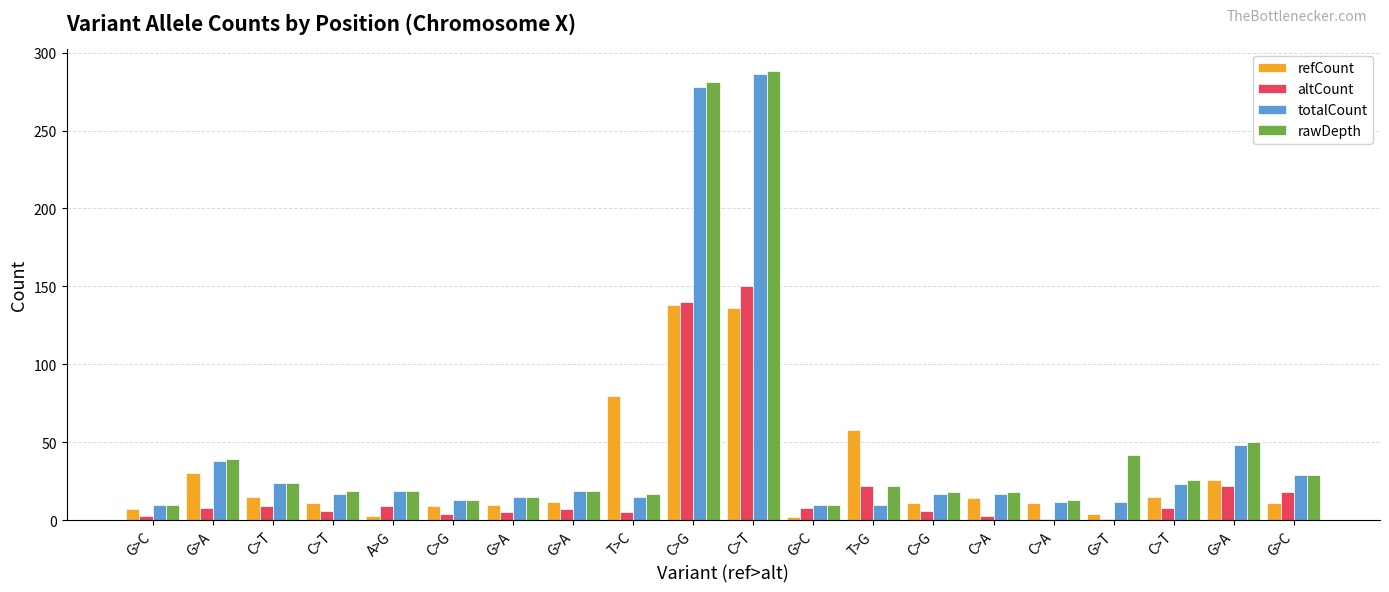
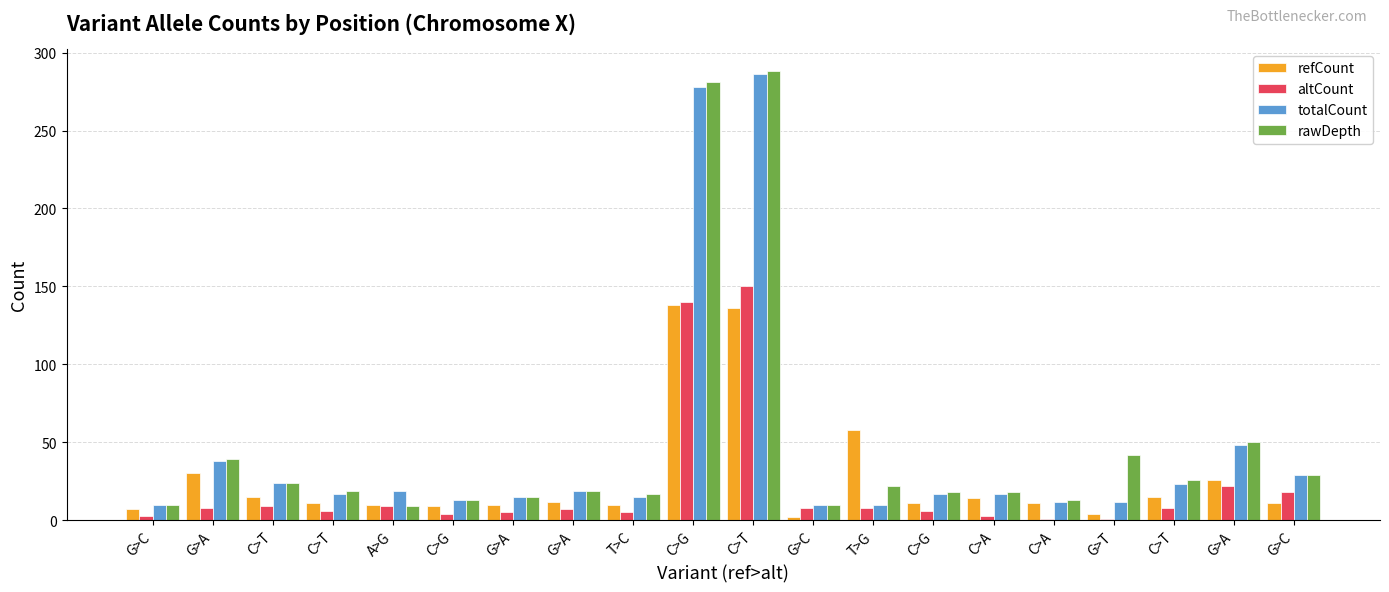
  {
    "refCount": {
-     "A>G": 3,
-     "T>C": 80,
+     "A>G": 10,
+     "T>C": 10,
      "T>G": 58,
      "G>T": 4
    },
    "altCount": {
      "A>G": 9,
      "T>C": 5,
-     "T>G": 22
+     "T>G": 8
    },
    "totalCount": {
      "A>G": 19,
      "T>C": 15,
      "T>G": 10,
      "G>T": 12
    },
    "rawDepth": {
-     "A>G": 19,
+     "A>G": 9,
      "T>C": 17,
      "T>G": 22,
      "G>T": 42
    }
  }
